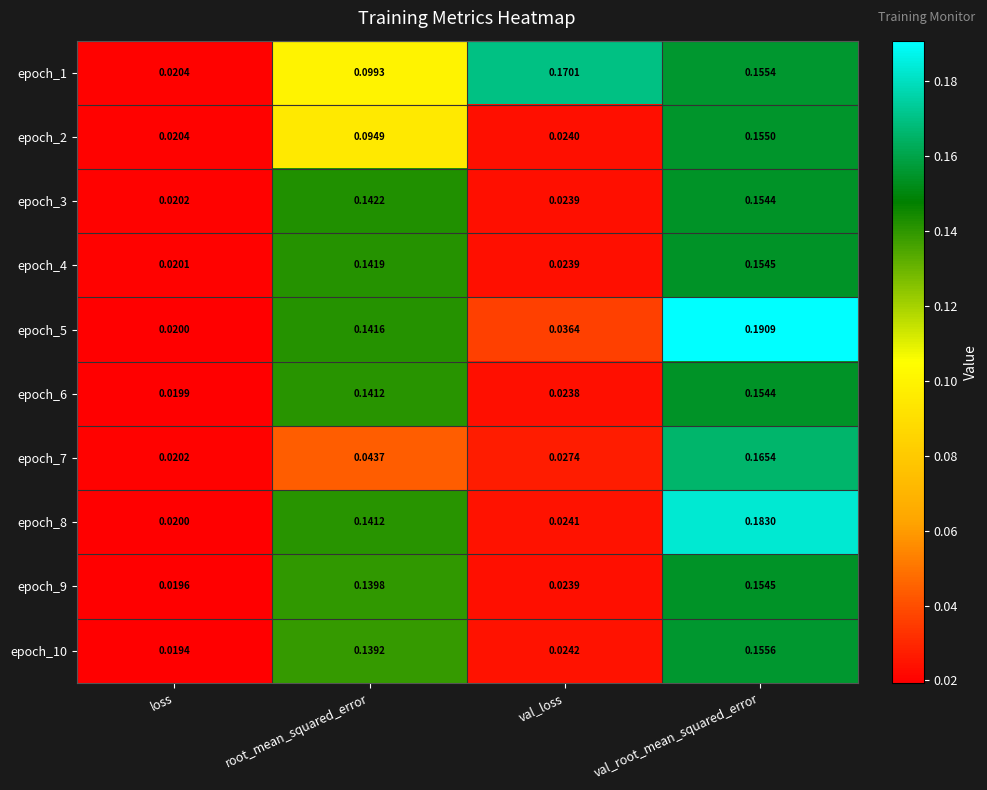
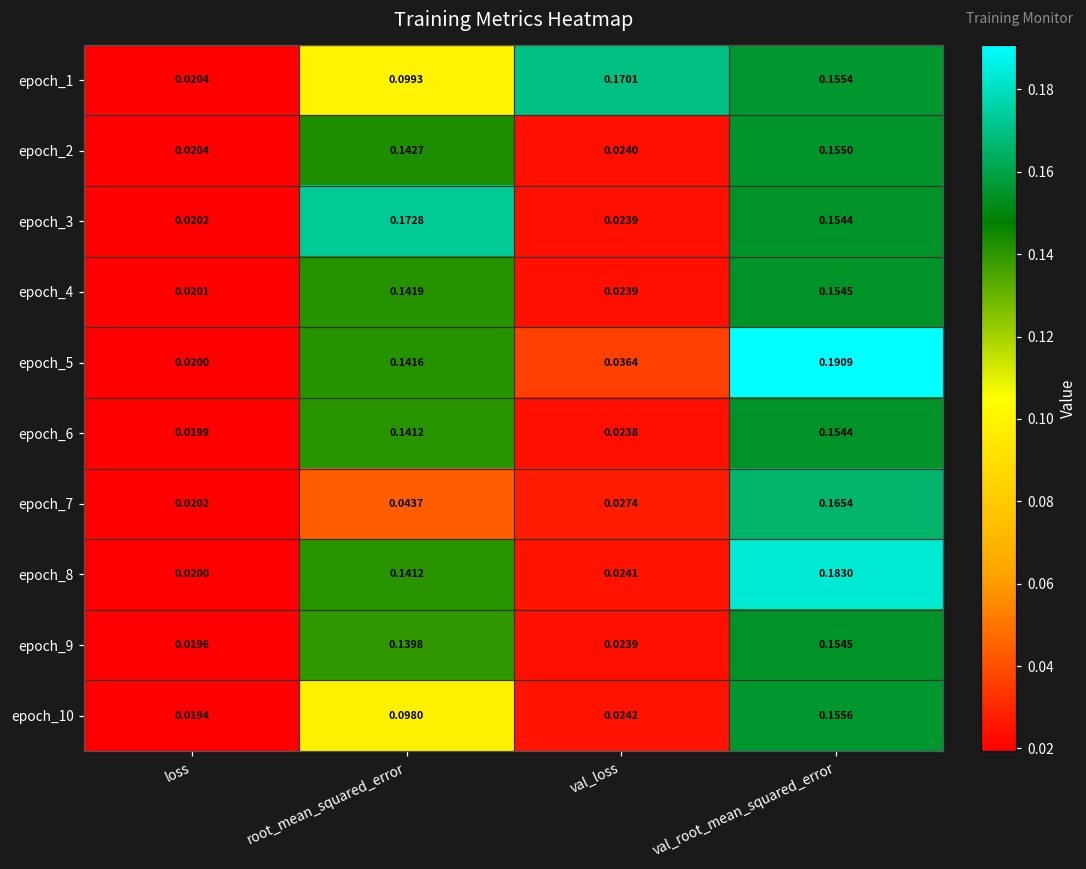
  {
    "epoch_1": {
      "loss": 0.0204,
      "root_mean_squared_error": 0.0993,
      "val_loss": 0.1701,
      "val_root_mean_squared_error": 0.1554
    },
    "epoch_2": {
      "loss": 0.0204,
-     "root_mean_squared_error": 0.0949,
+     "root_mean_squared_error": 0.1427,
      "val_loss": 0.0240,
      "val_root_mean_squared_error": 0.1550
    },
    "epoch_3": {
      "loss": 0.0202,
-     "root_mean_squared_error": 0.1422,
+     "root_mean_squared_error": 0.1728,
      "val_loss": 0.0239,
      "val_root_mean_squared_error": 0.1544
    },
    "epoch_4": {
      "loss": 0.0201,
      "root_mean_squared_error": 0.1419,
      "val_loss": 0.0239,
      "val_root_mean_squared_error": 0.1545
    },
    "epoch_5": {
      "loss": 0.0200,
      "root_mean_squared_error": 0.1416,
      "val_loss": 0.0364,
      "val_root_mean_squared_error": 0.1909
    },
    "epoch_6": {
      "loss": 0.0199,
      "root_mean_squared_error": 0.1412,
      "val_loss": 0.0238,
      "val_root_mean_squared_error": 0.1544
    },
    "epoch_7": {
      "loss": 0.0202,
      "root_mean_squared_error": 0.0437,
      "val_loss": 0.0274,
      "val_root_mean_squared_error": 0.1654
    },
    "epoch_8": {
      "loss": 0.0200,
      "root_mean_squared_error": 0.1412,
      "val_loss": 0.0241,
      "val_root_mean_squared_error": 0.1830
    },
    "epoch_9": {
      "loss": 0.0196,
      "root_mean_squared_error": 0.1398,
      "val_loss": 0.0239,
      "val_root_mean_squared_error": 0.1545
    },
    "epoch_10": {
      "loss": 0.0194,
-     "root_mean_squared_error": 0.1392,
+     "root_mean_squared_error": 0.0980,
      "val_loss": 0.0242,
      "val_root_mean_squared_error": 0.1556
    }
  }
